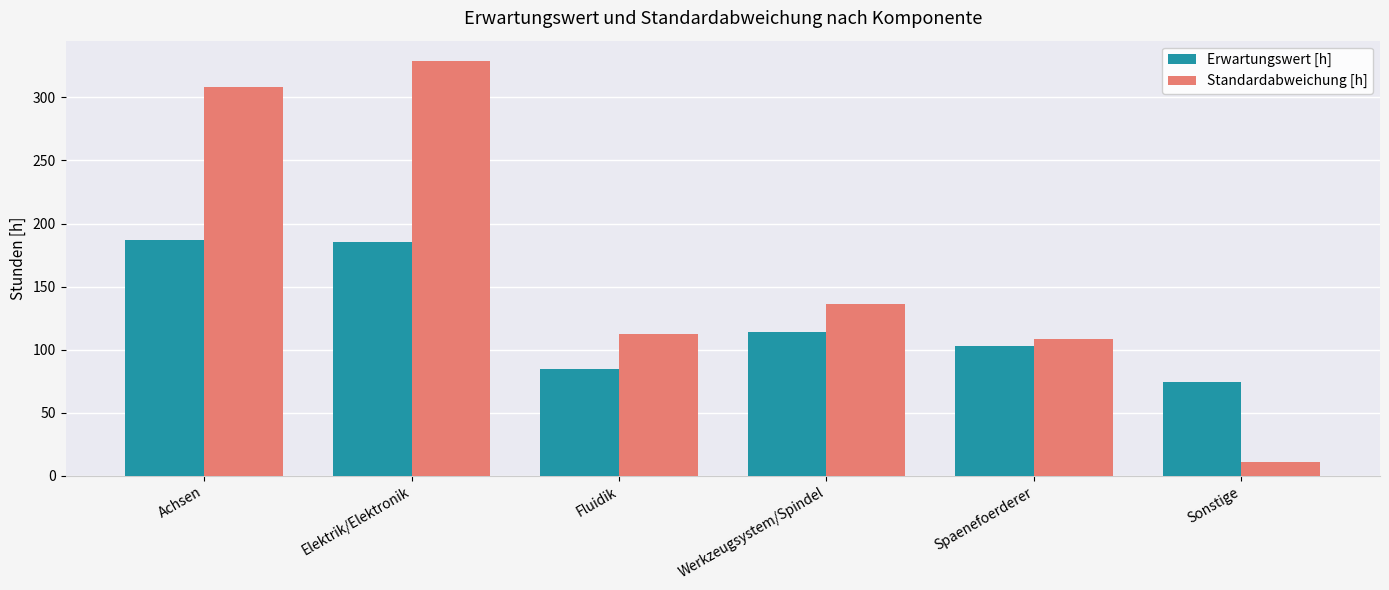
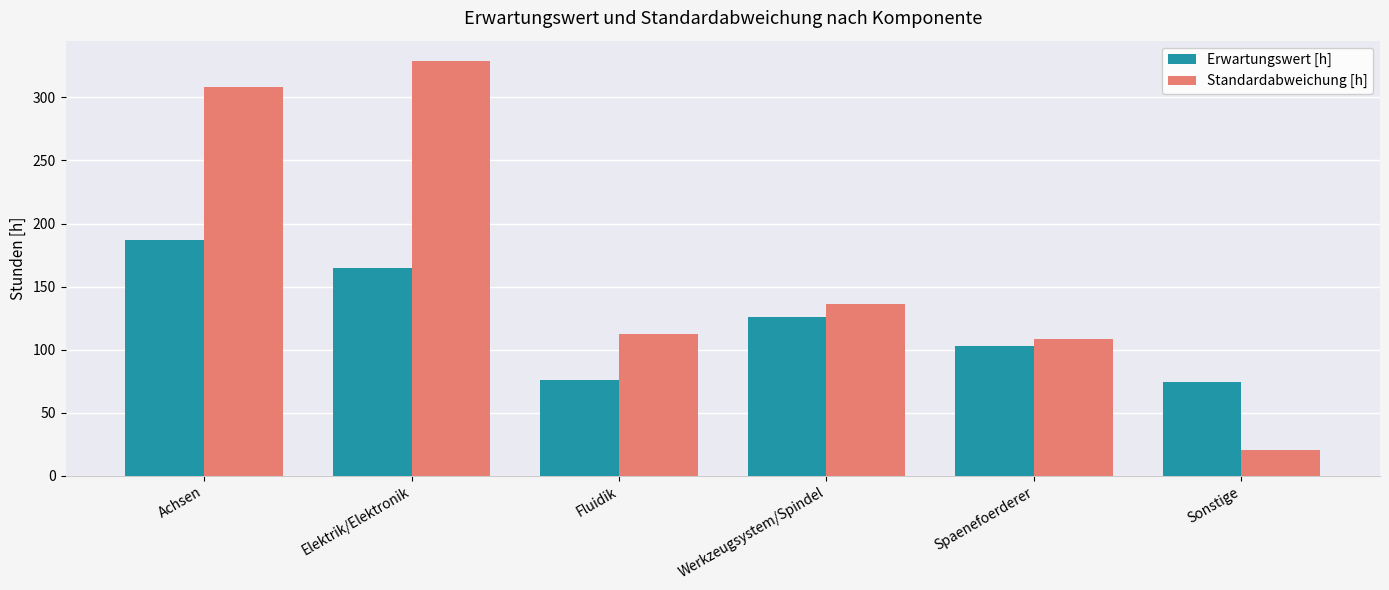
  {
    "Erwartungswert [h]": {
      "Achsen": 187,
-     "Elektrik/Elektronik": 185,
-     "Fluidik": 85,
-     "Werkzeugsystem/Spindel": 114,
+     "Elektrik/Elektronik": 164,
+     "Fluidik": 76,
+     "Werkzeugsystem/Spindel": 126,
      "Spaenefoerderer": 103,
      "Sonstige": 74
    },
    "Standardabweichung [h]": {
      "Achsen": 308,
      "Elektrik/Elektronik": 329,
      "Fluidik": 112,
      "Werkzeugsystem/Spindel": 136,
      "Spaenefoerderer": 108,
-     "Sonstige": 11
+     "Sonstige": 20
    }
  }
